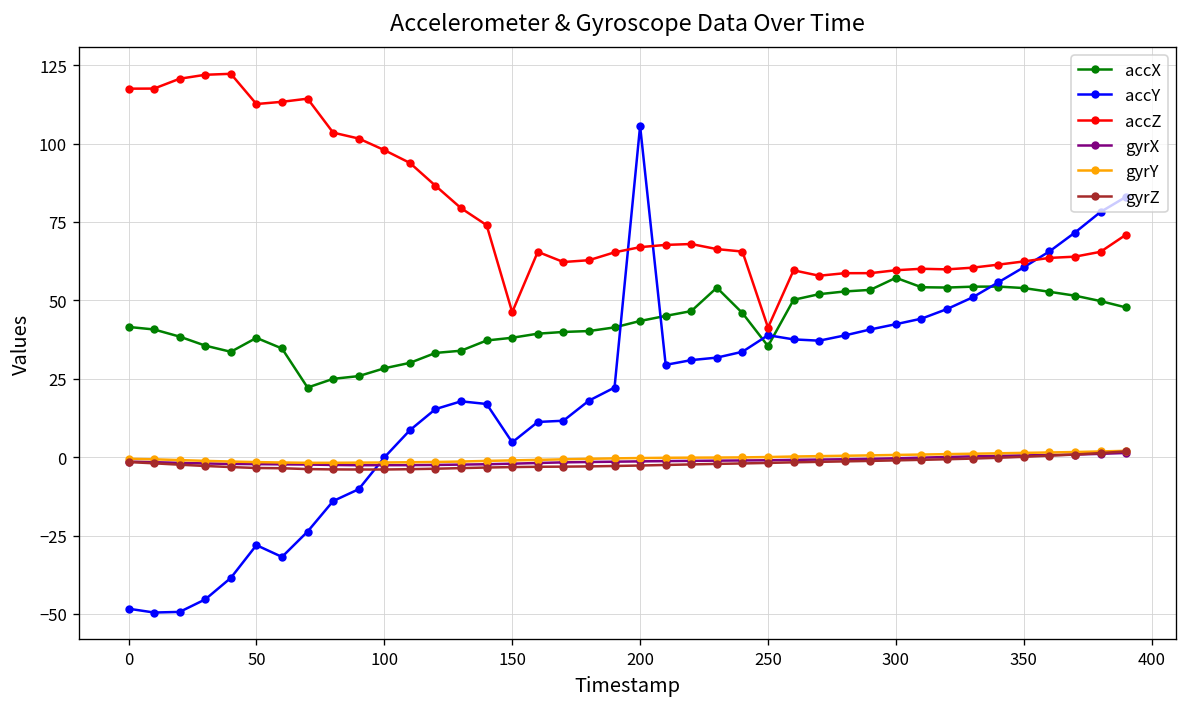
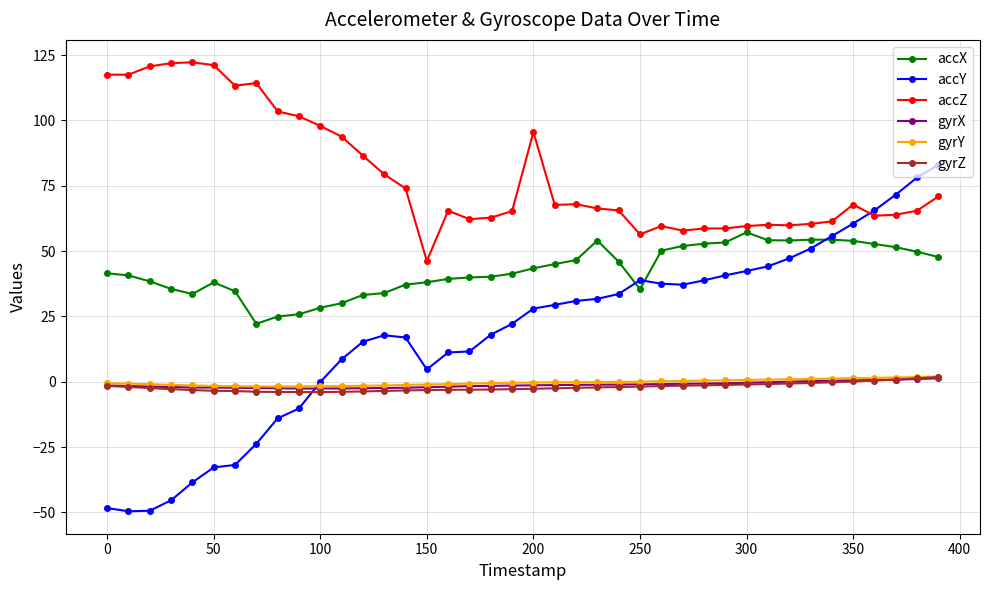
  {
    "accX": {
      "0": 42,
      "50": 38,
      "100": 28,
      "150": 38,
      "200": 43,
      "250": 35,
      "300": 57,
      "350": 54
    },
    "accY": {
      "0": -48,
-     "50": -28,
+     "50": -33,
      "100": 0,
      "150": 5,
-     "200": 106,
+     "200": 28,
      "250": 39,
      "300": 42,
      "350": 61
    },
    "accZ": {
      "0": 117,
-     "50": 113,
+     "50": 121,
      "100": 98,
      "150": 46,
-     "200": 67,
-     "250": 41,
+     "200": 96,
+     "250": 56,
      "300": 60,
-     "350": 62
+     "350": 68
    },
    "gyrX": {
      "150": -2,
      "200": -1
    },
    "gyrY": {
      "150": -1,
      "200": 0,
      "250": 0,
      "300": 1
    },
    "gyrZ": {
      "50": -3,
      "100": -4,
      "150": -3,
      "200": -3
    }
  }
